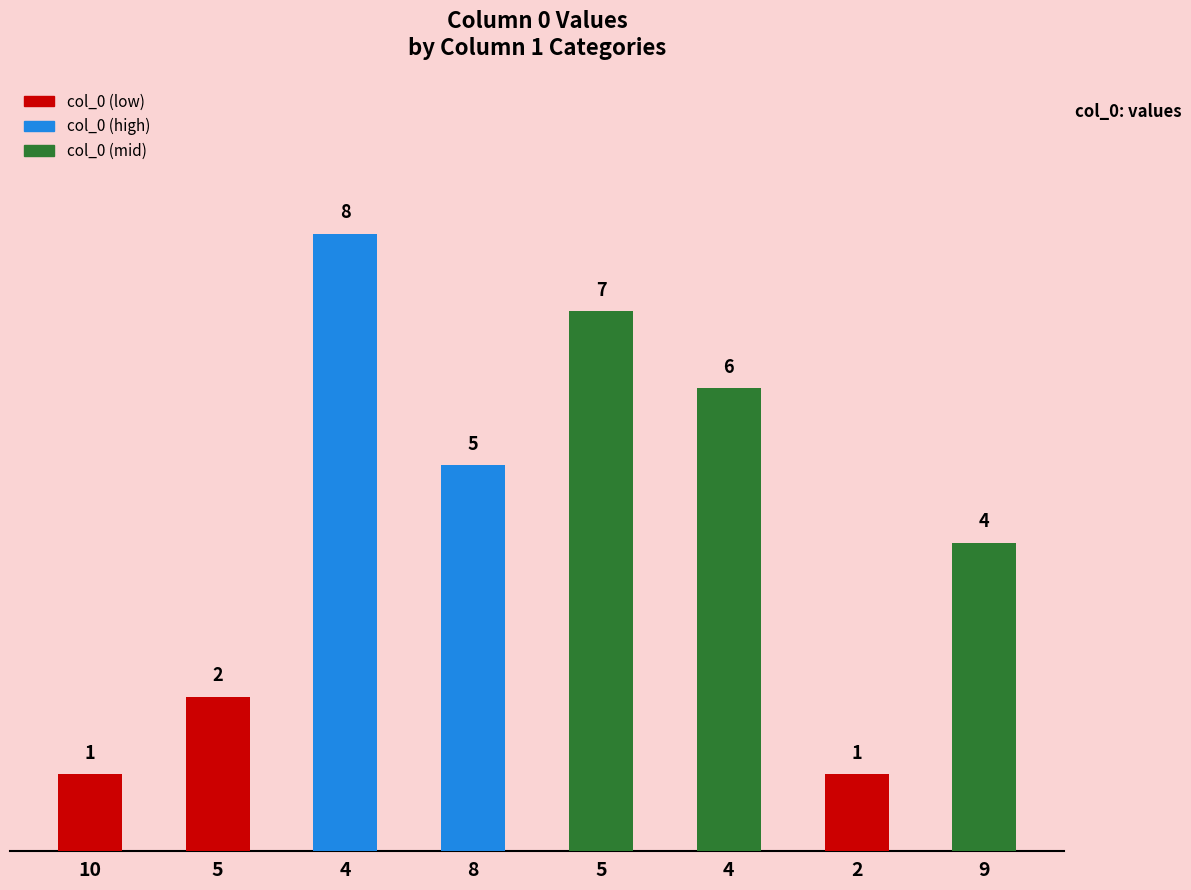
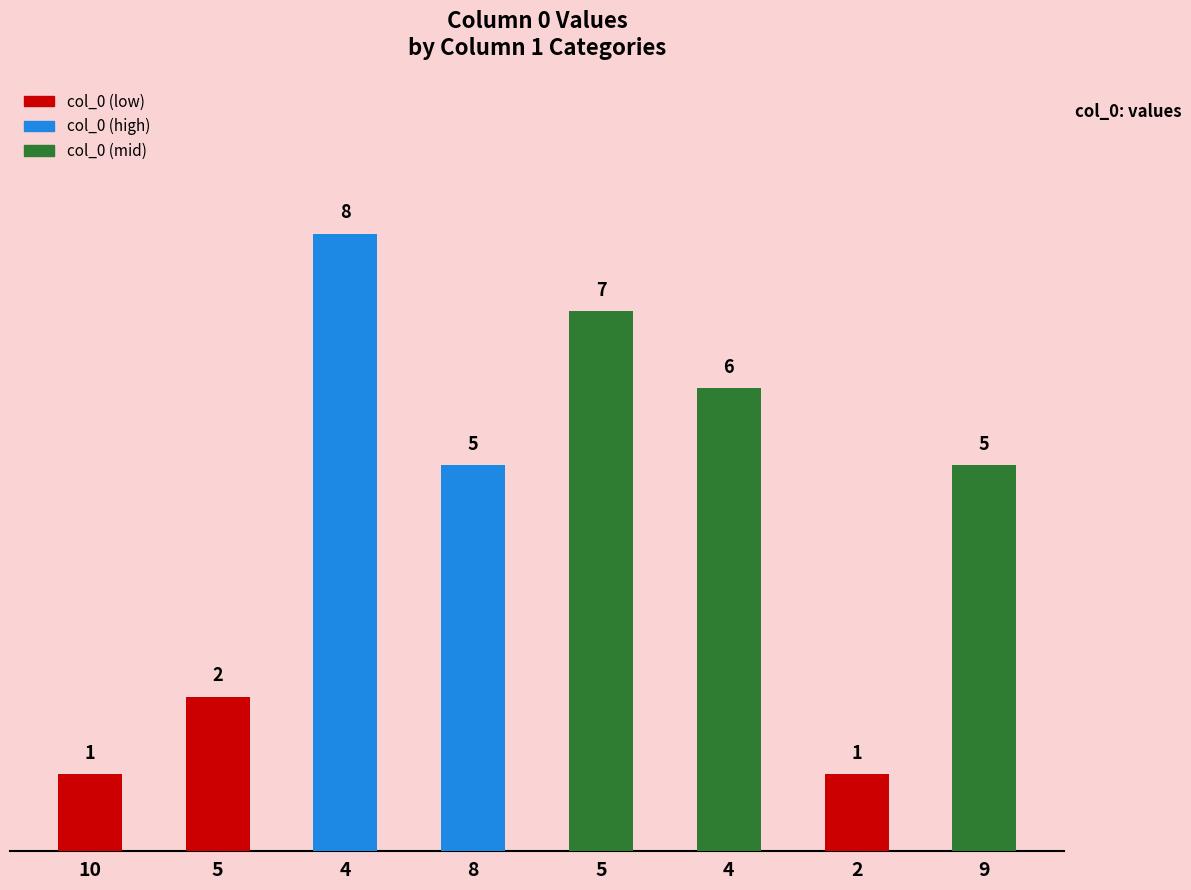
  {
    "10": 1,
    "8": 5,
    "2": 1,
-   "9": 4
+   "9": 5
  }
